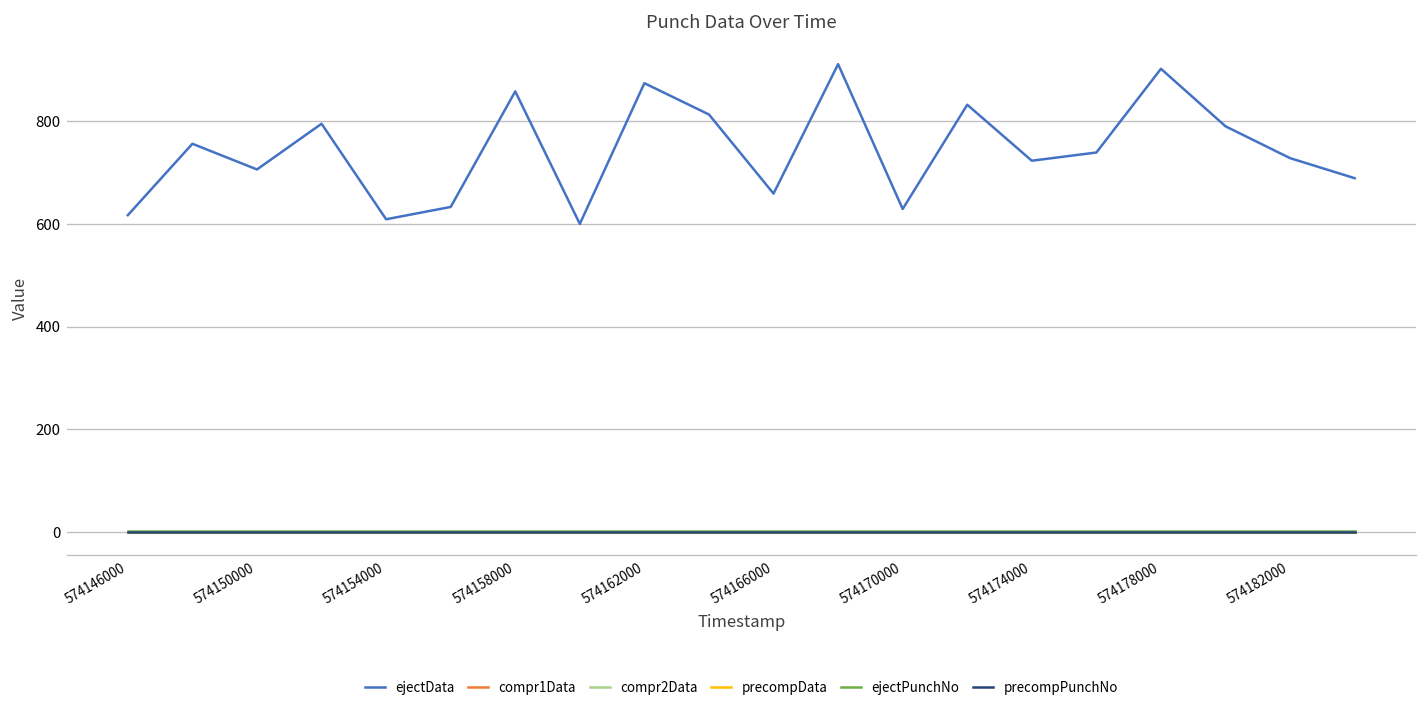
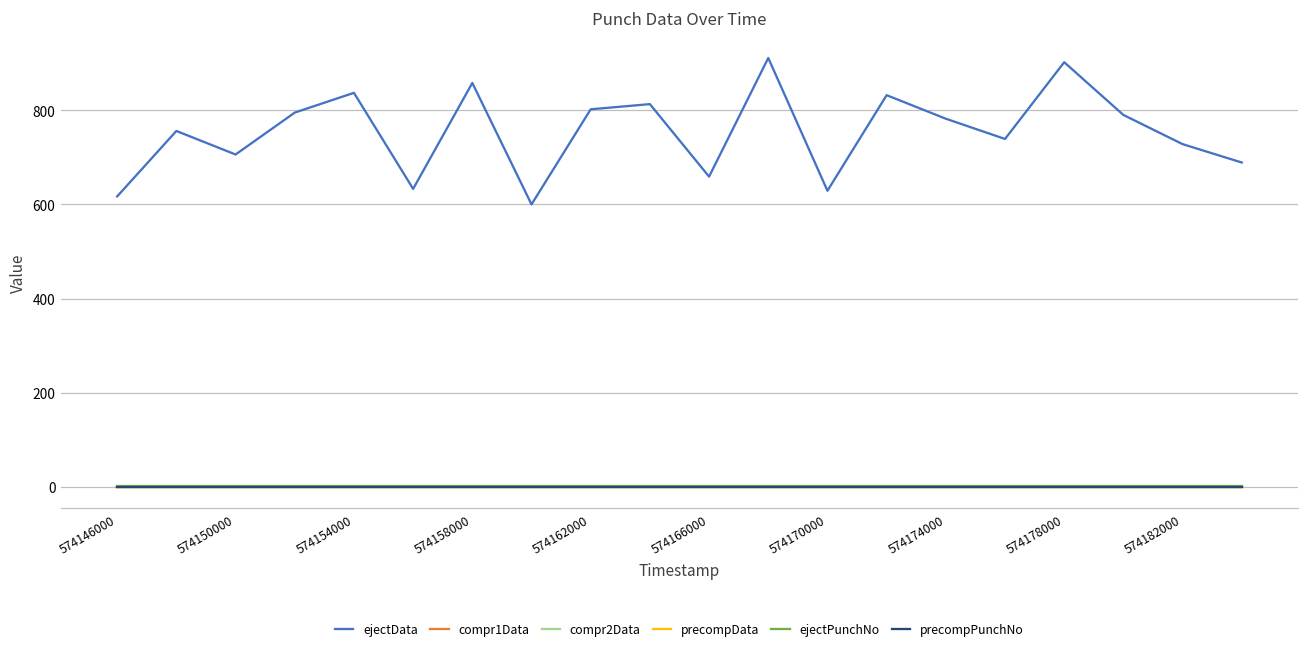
  {
    "ejectData": {
      "574146000": 620,
      "574150000": 710,
-     "574154000": 610,
+     "574154000": 840,
      "574158000": 860,
-     "574162000": 870,
+     "574162000": 800,
      "574166000": 660,
      "574170000": 630,
-     "574174000": 720,
+     "574174000": 780,
      "574178000": 900,
      "574182000": 730
    }
  }
